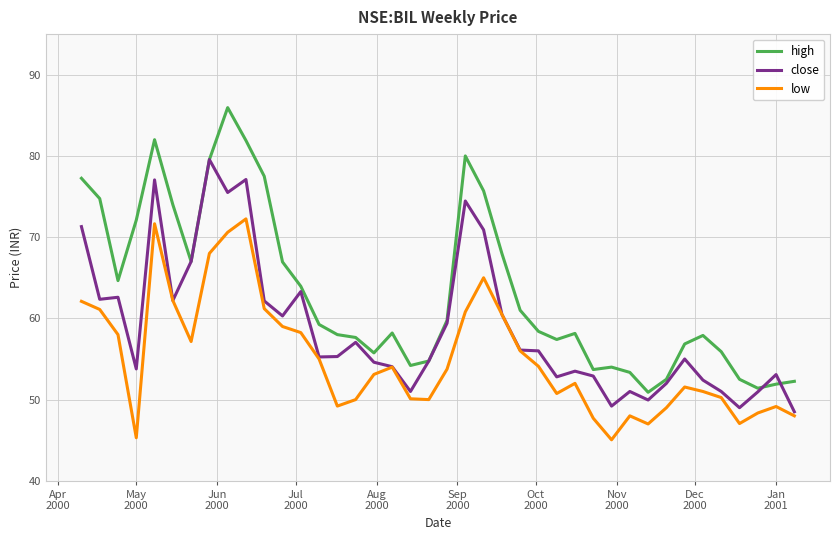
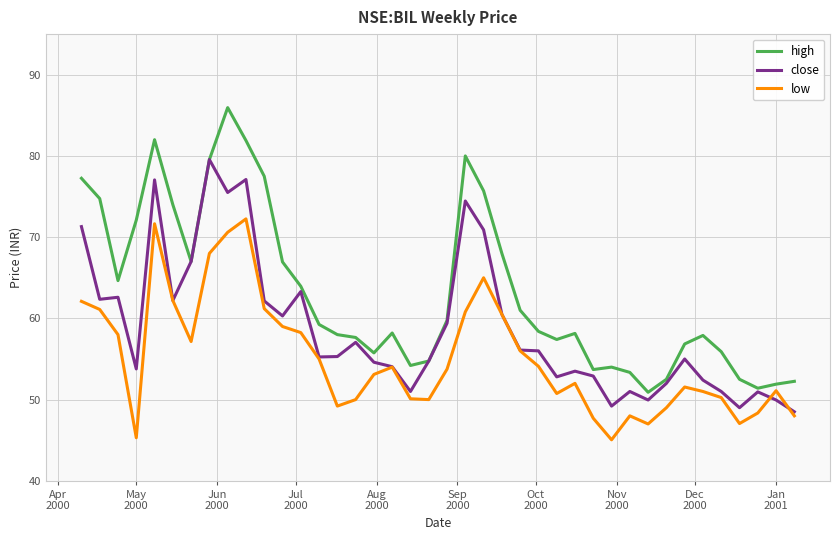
  {
    "high": {
      "May 2000": 72,
      "Jan 2001": 52
    },
    "close": {
      "May 2000": 54,
-     "Jan 2001": 53
+     "Jan 2001": 50
    },
    "low": {
      "May 2000": 45,
-     "Jan 2001": 49
+     "Jan 2001": 51
    }
  }
